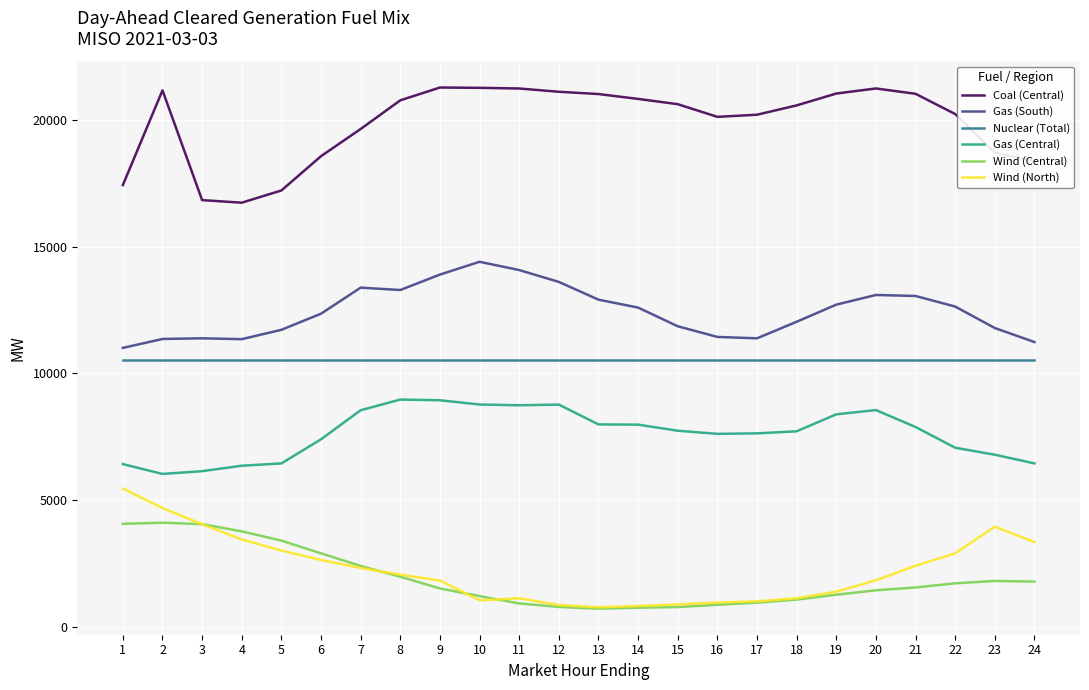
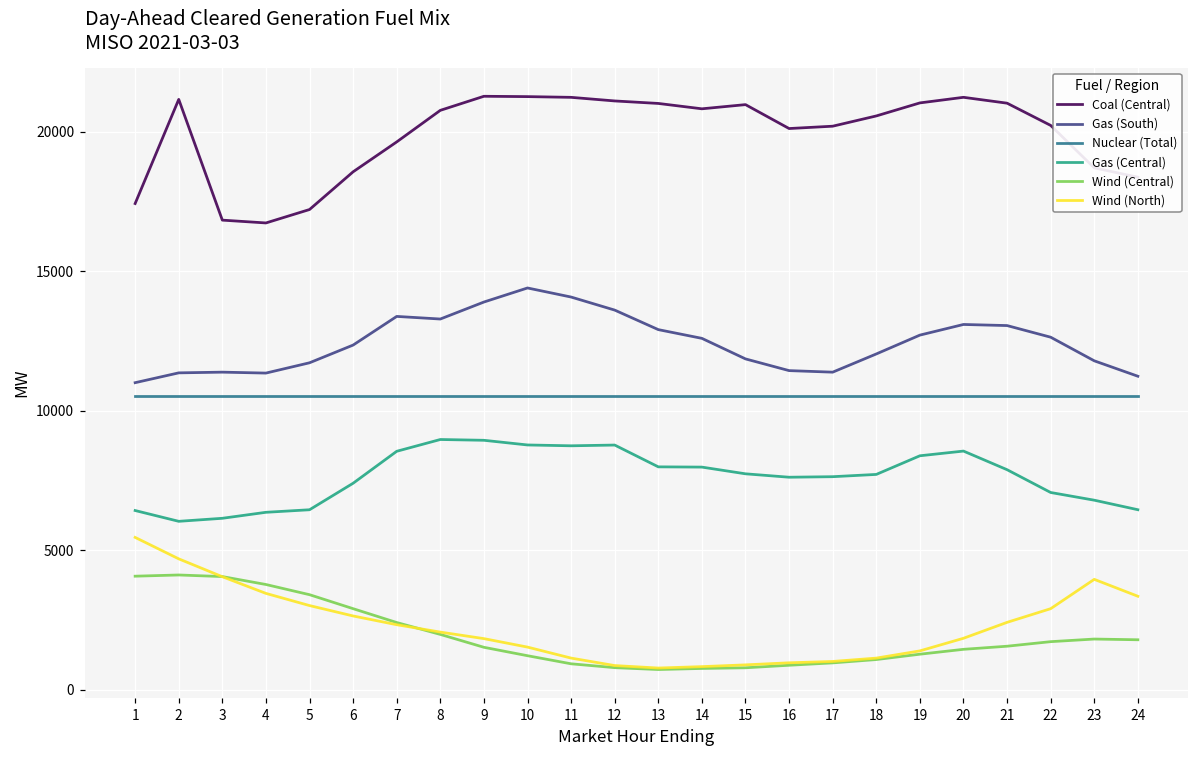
  {
    "Coal (Central)": {
      "1": 17400,
      "2": 21200,
      "3": 16800,
      "4": 16700,
      "5": 17200,
      "6": 18600,
      "7": 19600,
      "8": 20800,
      "9": 21300,
      "10": 21300,
      "11": 21200,
      "12": 21100,
      "13": 21000,
      "14": 20800,
-     "15": 20600,
+     "15": 21000,
      "16": 20100,
      "17": 20200,
      "18": 20600,
      "19": 21000,
      "20": 21200,
      "21": 21000,
      "22": 20200
    },
    "Wind (Central)": {
      "1": 4100,
      "2": 4100,
      "4": 3800,
      "5": 3400,
      "6": 2900,
      "9": 1500,
      "10": 1200,
      "11": 900,
      "15": 800,
      "19": 1300,
      "20": 1400,
      "21": 1600,
      "22": 1700,
      "23": 1800,
      "24": 1800
    },
    "Wind (North)": {
      "1": 5500,
      "2": 4700,
      "4": 3500,
      "5": 3000,
      "6": 2600,
      "9": 1800,
-     "10": 1100,
+     "10": 1500,
      "11": 1100,
      "15": 900,
      "19": 1400,
      "20": 1800,
      "21": 2400,
      "22": 2900,
      "23": 4000,
      "24": 3400
    }
  }
